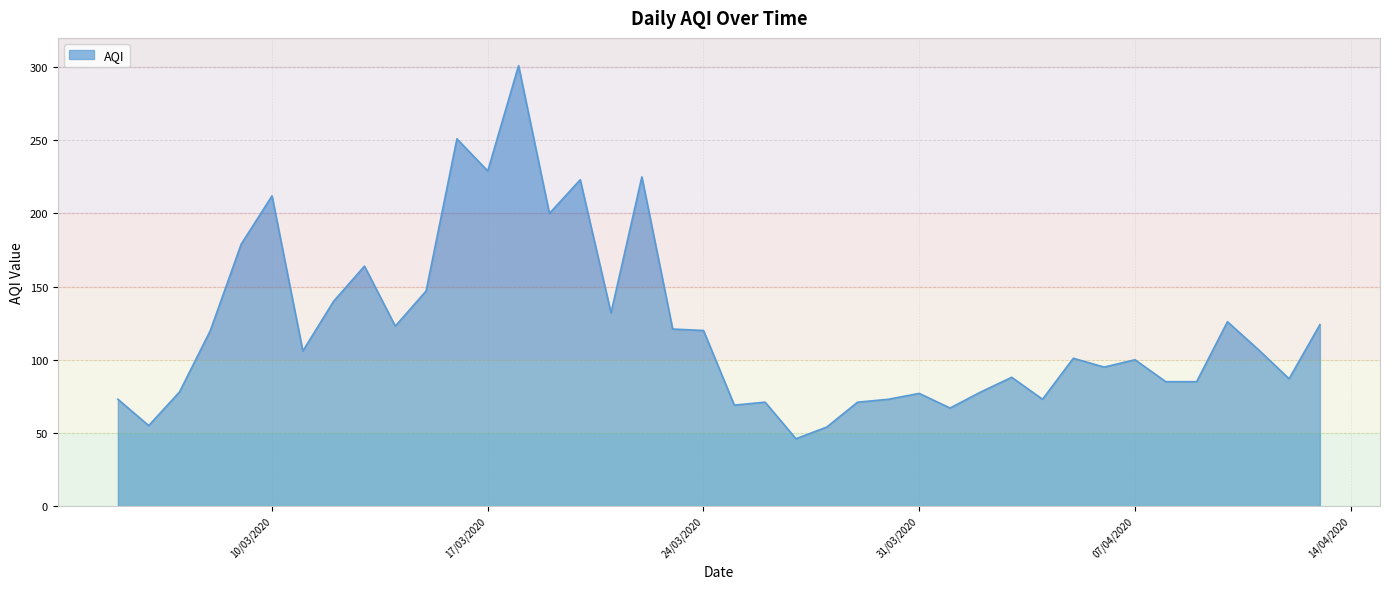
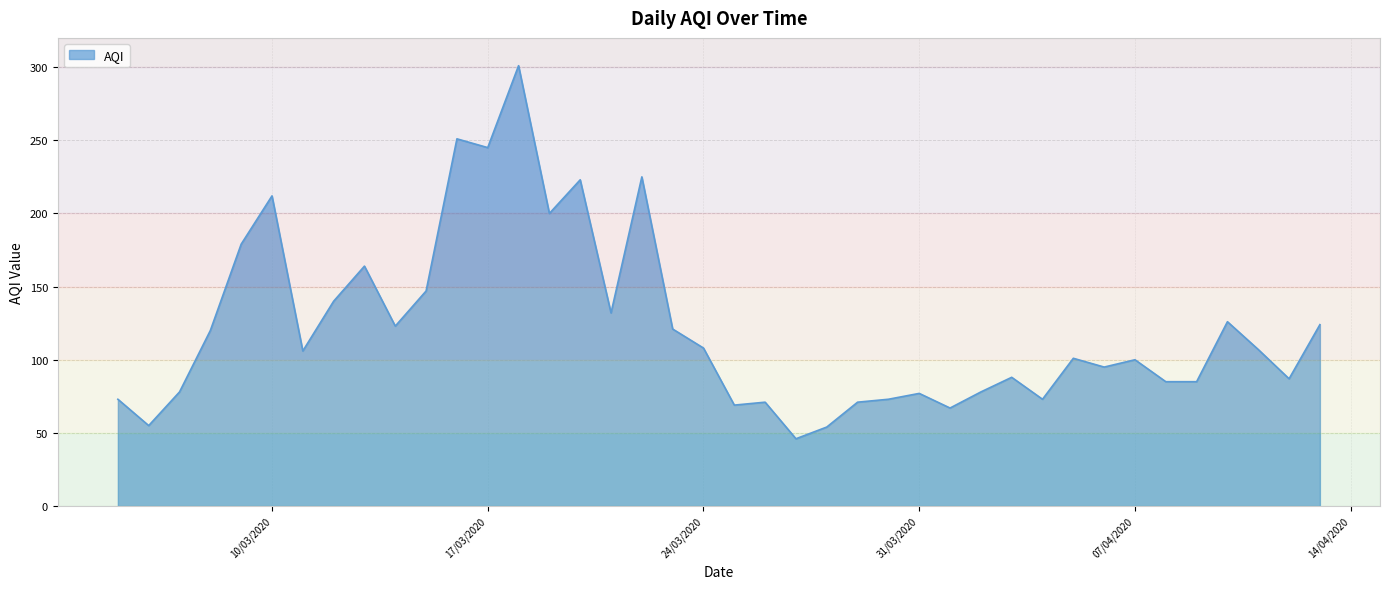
  {
    "10/03/2020": 212,
-   "17/03/2020": 229,
-   "24/03/2020": 120,
+   "17/03/2020": 245,
+   "24/03/2020": 108,
    "31/03/2020": 77,
    "07/04/2020": 100
  }
